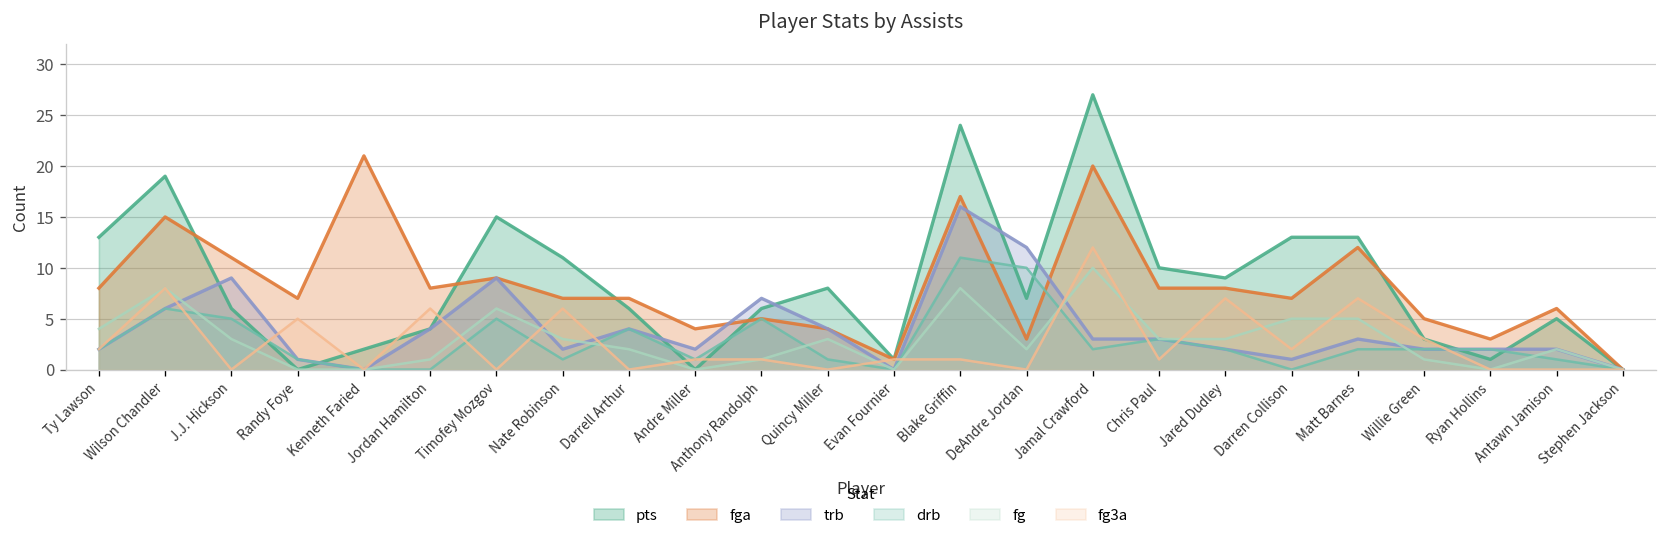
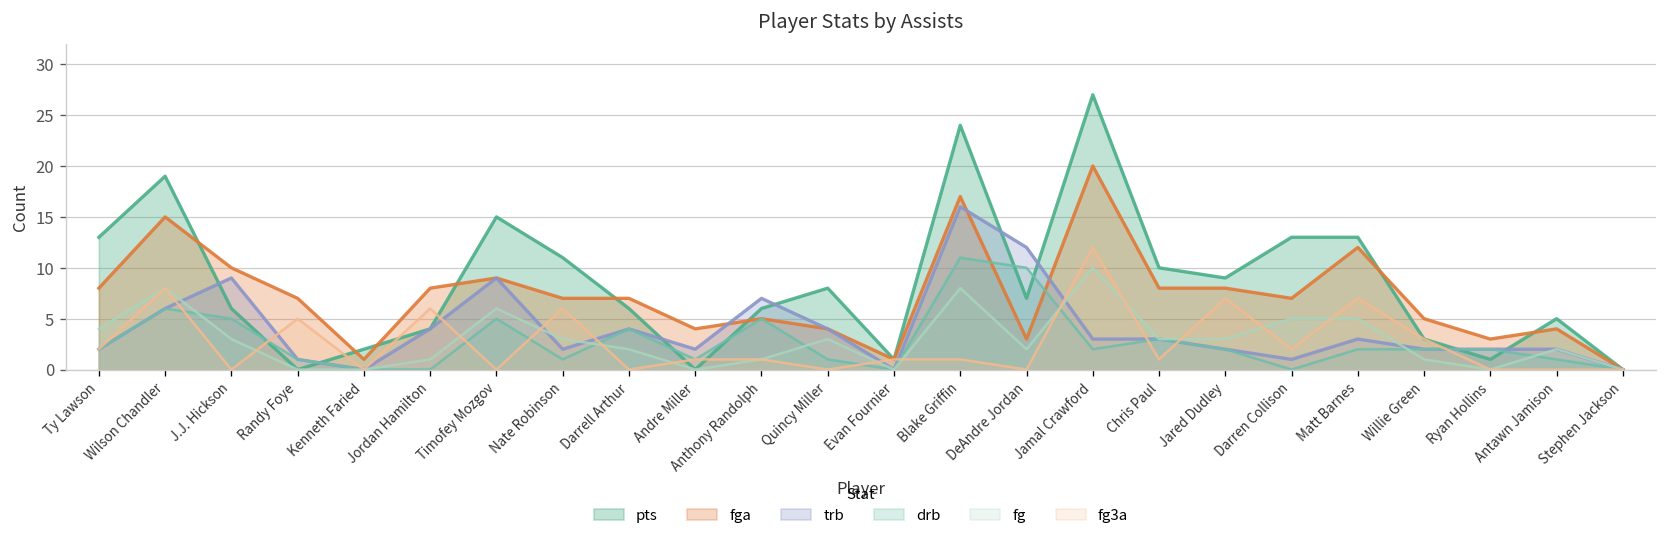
  {
    "fga": {
      "Ty Lawson": 8,
      "Wilson Chandler": 15,
-     "J.J. Hickson": 11,
+     "J.J. Hickson": 10,
      "Randy Foye": 7,
-     "Kenneth Faried": 21,
+     "Kenneth Faried": 1,
      "Jordan Hamilton": 8,
      "Nate Robinson": 7,
      "Darrell Arthur": 7,
      "Andre Miller": 4,
      "Blake Griffin": 17,
      "DeAndre Jordan": 3,
      "Jamal Crawford": 20,
      "Chris Paul": 8,
      "Jared Dudley": 8,
      "Darren Collison": 7,
      "Matt Barnes": 12,
      "Willie Green": 5,
      "Ryan Hollins": 3,
-     "Antawn Jamison": 6
+     "Antawn Jamison": 4
    }
  }
